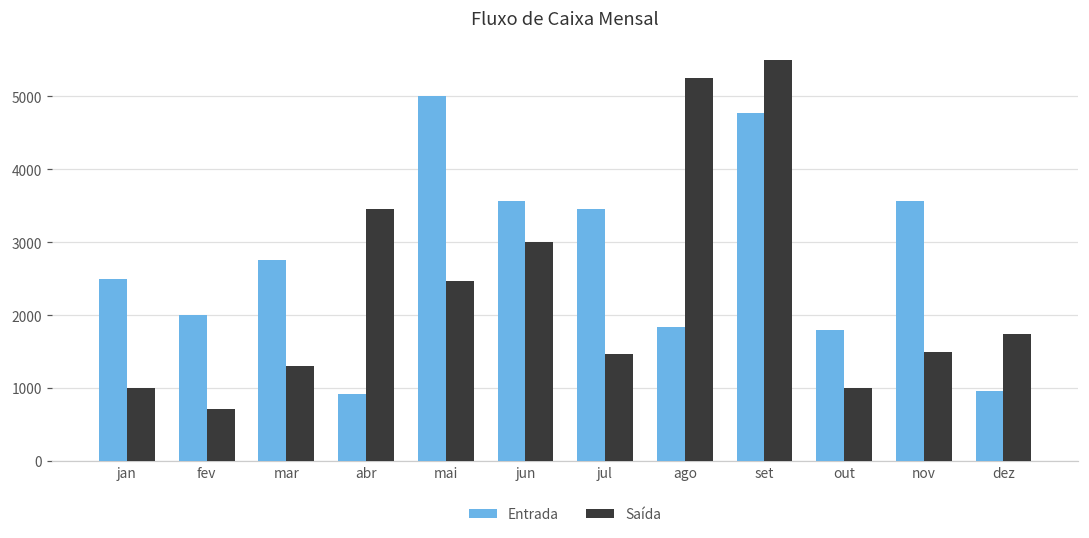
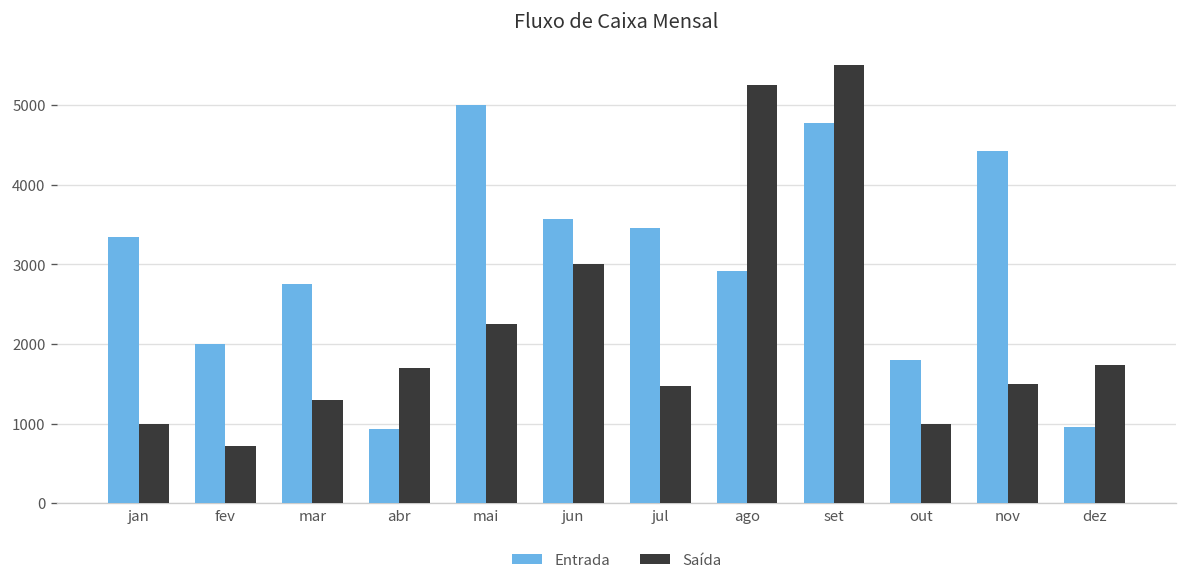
  {
    "Entrada": {
-     "jan": 2500,
+     "jan": 3300,
      "fev": 2000,
      "mar": 2800,
      "abr": 900,
      "mai": 5000,
      "jun": 3600,
      "jul": 3500,
-     "ago": 1800,
+     "ago": 2900,
      "set": 4800,
      "out": 1800,
-     "nov": 3600,
+     "nov": 4400,
      "dez": 1000
    },
    "Saída": {
      "jan": 1000,
      "fev": 700,
      "mar": 1300,
-     "abr": 3500,
-     "mai": 2500,
+     "abr": 1700,
+     "mai": 2300,
      "jun": 3000,
      "jul": 1500,
      "ago": 5300,
      "set": 5500,
      "out": 1000,
      "nov": 1500,
      "dez": 1700
    }
  }
